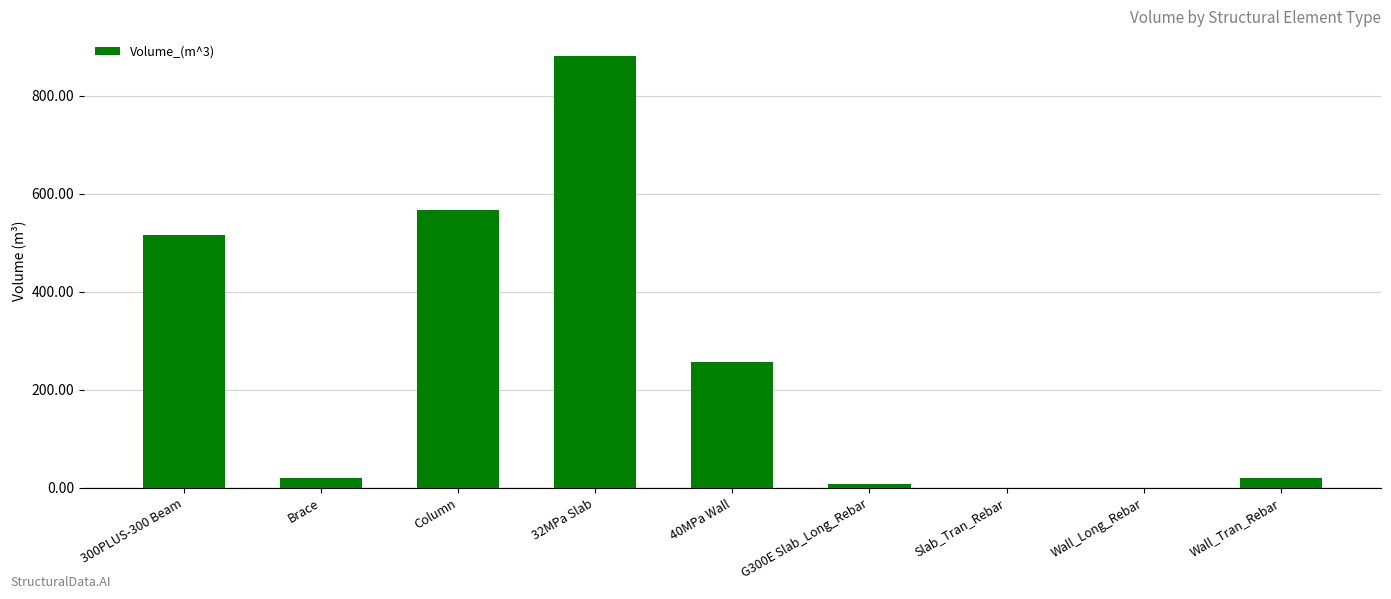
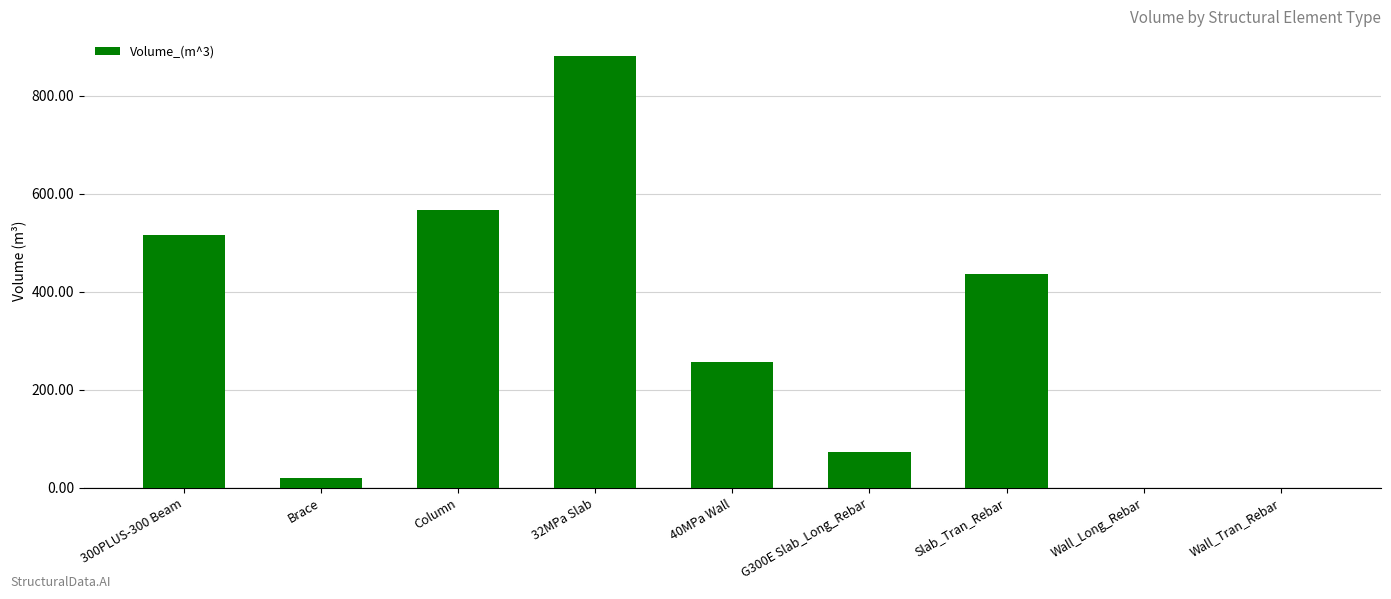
  {
    "300PLUS-300 Beam": 520,
    "Brace": 20,
    "Column": 570,
    "32MPa Slab": 880,
    "40MPa Wall": 260,
-   "G300E Slab_Long_Rebar": 10,
-   "Slab_Tran_Rebar": 0,
-   "Wall_Tran_Rebar": 20
+   "G300E Slab_Long_Rebar": 70,
+   "Slab_Tran_Rebar": 440,
+   "Wall_Tran_Rebar": 0
  }
